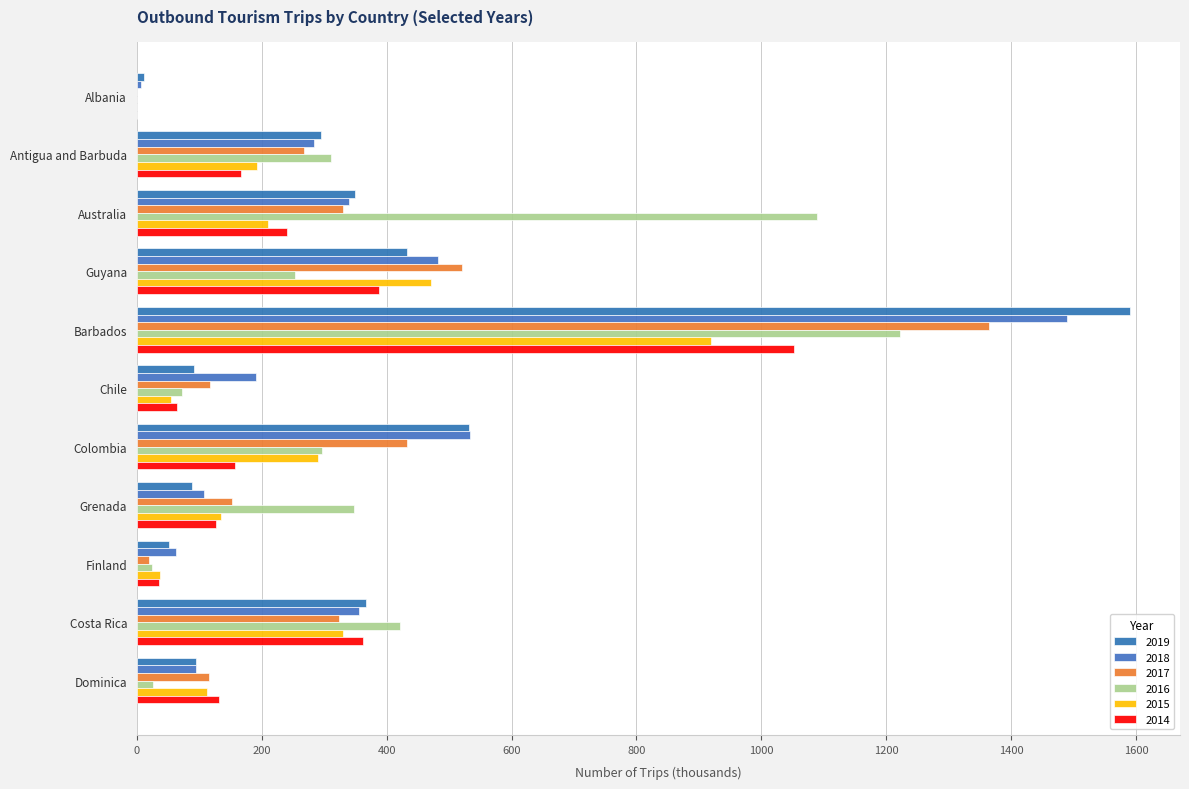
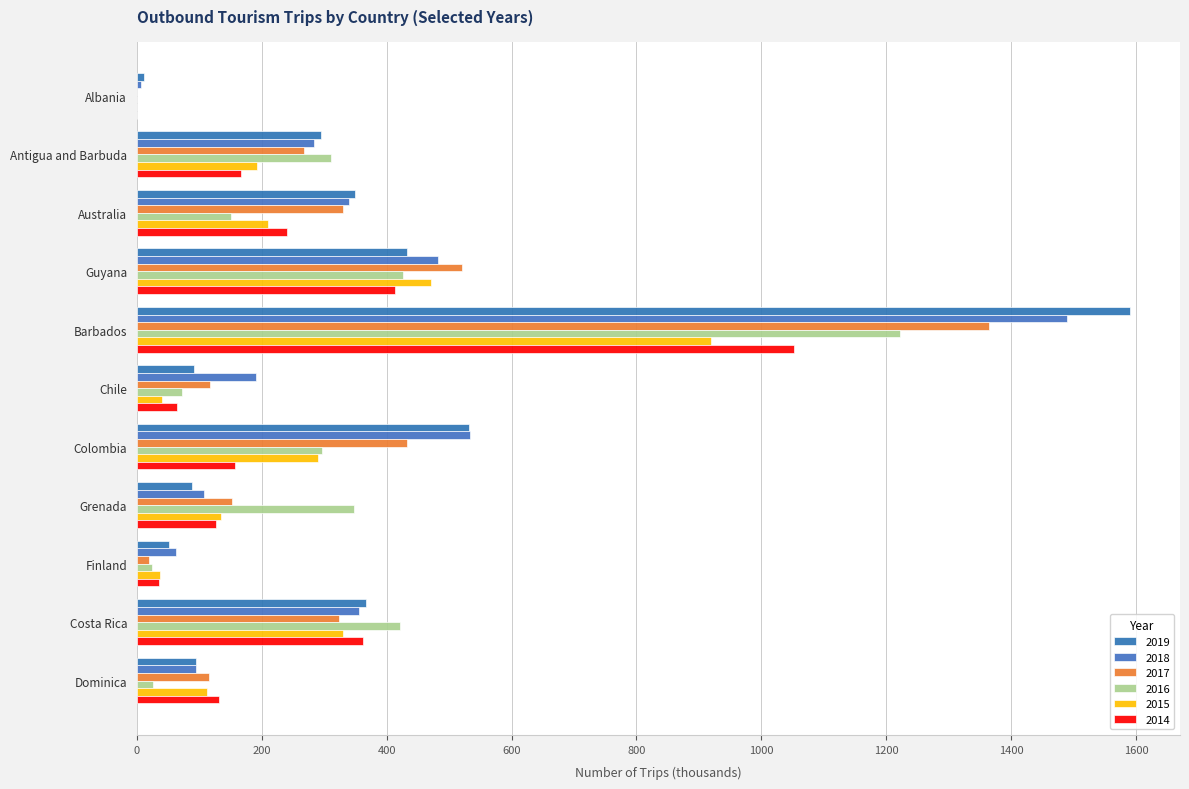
  {
    "2017": {
      "Albania": 0,
      "Antigua and Barbuda": 270,
      "Australia": 330,
      "Guyana": 520,
      "Barbados": 1360,
      "Chile": 120,
      "Colombia": 430,
      "Grenada": 150,
      "Finland": 20,
      "Costa Rica": 320,
      "Dominica": 120
    },
    "2016": {
      "Albania": 0,
      "Antigua and Barbuda": 310,
-     "Australia": 1090,
-     "Guyana": 250,
+     "Australia": 150,
+     "Guyana": 430,
      "Barbados": 1220,
      "Chile": 70,
      "Colombia": 300,
      "Grenada": 350,
      "Finland": 20,
      "Costa Rica": 420,
      "Dominica": 30
    },
    "2015": {
      "Albania": 0,
      "Antigua and Barbuda": 190,
      "Australia": 210,
      "Guyana": 470,
      "Barbados": 920,
-     "Chile": 50,
+     "Chile": 40,
      "Colombia": 290,
      "Grenada": 140,
      "Finland": 40,
      "Costa Rica": 330,
      "Dominica": 110
    },
    "2014": {
      "Albania": 0,
      "Antigua and Barbuda": 170,
      "Australia": 240,
-     "Guyana": 390,
+     "Guyana": 410,
      "Barbados": 1050,
      "Chile": 70,
      "Colombia": 160,
      "Grenada": 130,
      "Finland": 40,
      "Costa Rica": 360,
      "Dominica": 130
    }
  }
